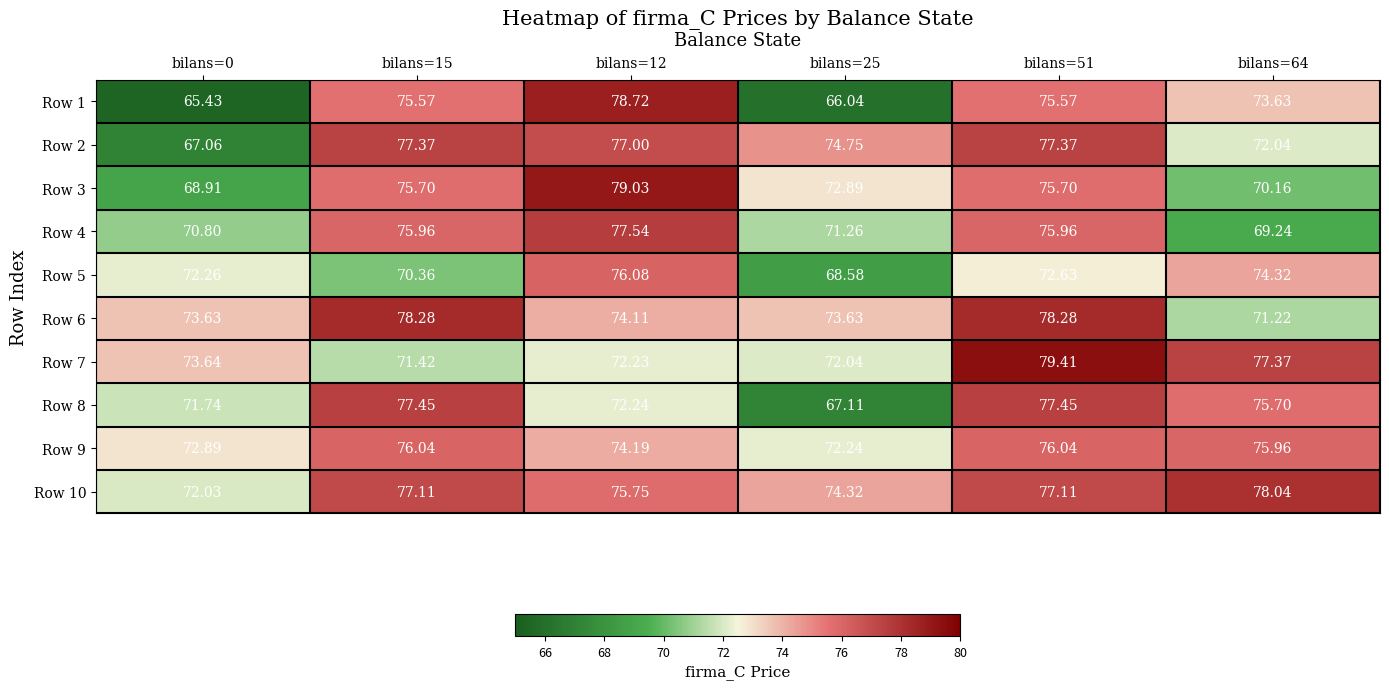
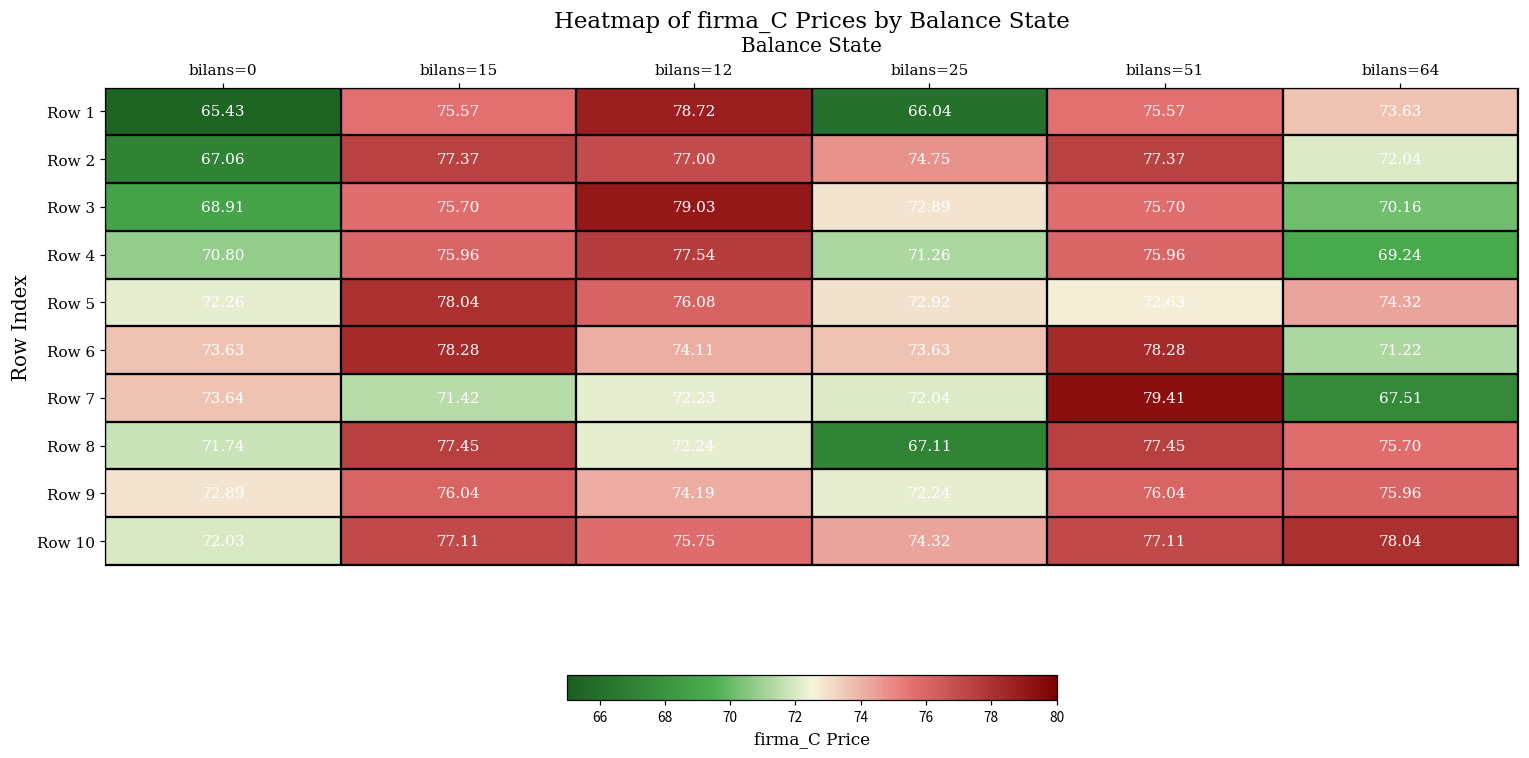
  {
    "Row 1": {
      "bilans=0": 65.43,
      "bilans=15": 75.57,
      "bilans=12": 78.72,
      "bilans=25": 66.04,
      "bilans=51": 75.57,
      "bilans=64": 73.63
    },
    "Row 2": {
      "bilans=0": 67.06,
      "bilans=15": 77.37,
      "bilans=12": 77.00,
      "bilans=25": 74.75,
      "bilans=51": 77.37,
      "bilans=64": 72.04
    },
    "Row 3": {
      "bilans=0": 68.91,
      "bilans=15": 75.70,
      "bilans=12": 79.03,
      "bilans=25": 72.89,
      "bilans=51": 75.70,
      "bilans=64": 70.16
    },
    "Row 4": {
      "bilans=0": 70.80,
      "bilans=15": 75.96,
      "bilans=12": 77.54,
      "bilans=25": 71.26,
      "bilans=51": 75.96,
      "bilans=64": 69.24
    },
    "Row 5": {
      "bilans=0": 72.26,
-     "bilans=15": 70.36,
+     "bilans=15": 78.04,
      "bilans=12": 76.08,
-     "bilans=25": 68.58,
+     "bilans=25": 72.92,
      "bilans=64": 74.32
    },
    "Row 6": {
      "bilans=0": 73.63,
      "bilans=15": 78.28,
      "bilans=12": 74.11,
      "bilans=25": 73.63,
      "bilans=51": 78.28,
      "bilans=64": 71.22
    },
    "Row 7": {
      "bilans=0": 73.64,
      "bilans=15": 71.42,
      "bilans=12": 72.23,
      "bilans=25": 72.04,
      "bilans=51": 79.41,
-     "bilans=64": 77.37
+     "bilans=64": 67.51
    },
    "Row 8": {
      "bilans=0": 71.74,
      "bilans=15": 77.45,
      "bilans=12": 72.24,
      "bilans=25": 67.11,
      "bilans=51": 77.45,
      "bilans=64": 75.70
    },
    "Row 9": {
      "bilans=0": 72.89,
      "bilans=15": 76.04,
      "bilans=12": 74.19,
      "bilans=25": 72.24,
      "bilans=51": 76.04,
      "bilans=64": 75.96
    },
    "Row 10": {
      "bilans=0": 72.03,
      "bilans=15": 77.11,
      "bilans=12": 75.75,
      "bilans=25": 74.32,
      "bilans=51": 77.11,
      "bilans=64": 78.04
    }
  }
